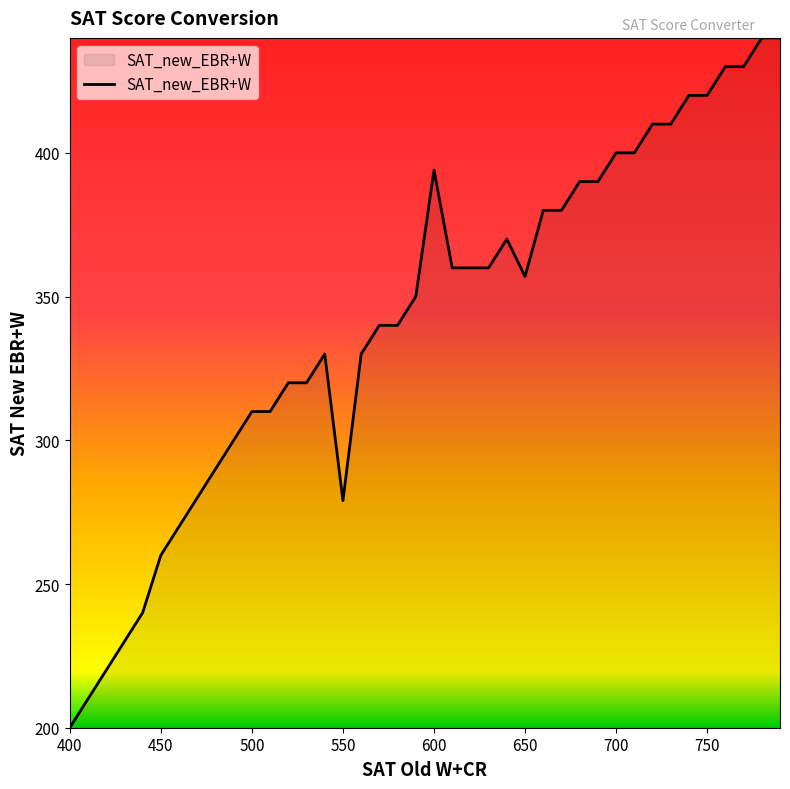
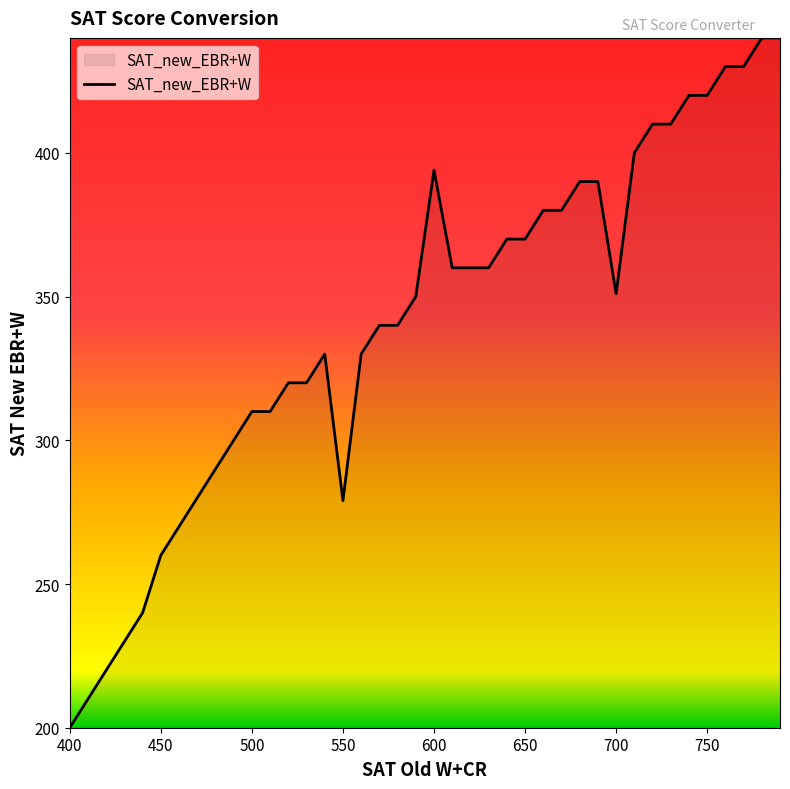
  {
    "400": 200,
    "450": 260,
    "500": 310,
    "550": 279,
    "600": 394,
-   "650": 357,
-   "700": 400,
+   "650": 370,
+   "700": 351,
    "750": 420
  }
